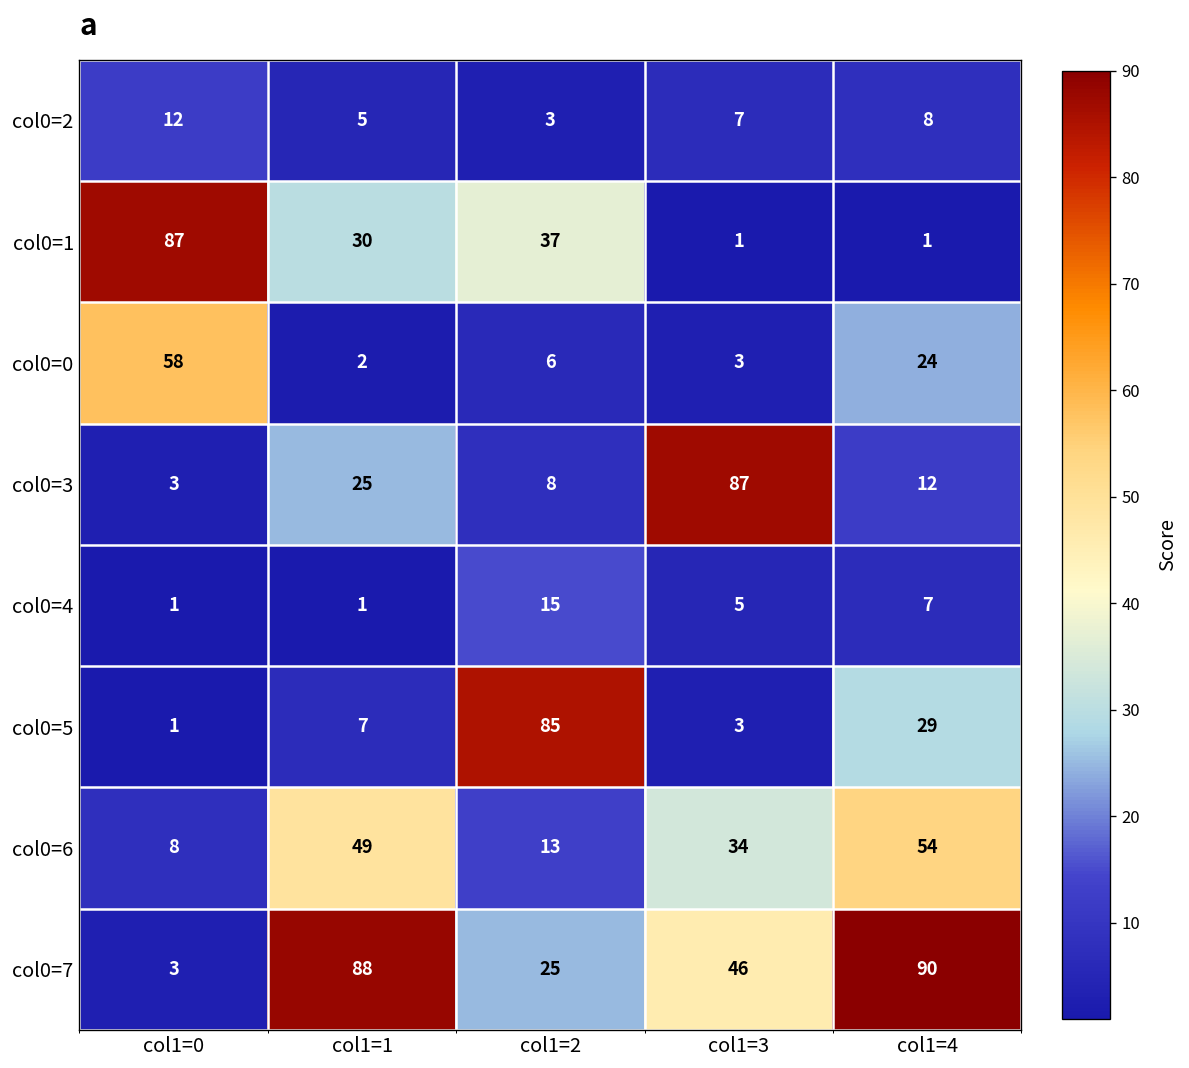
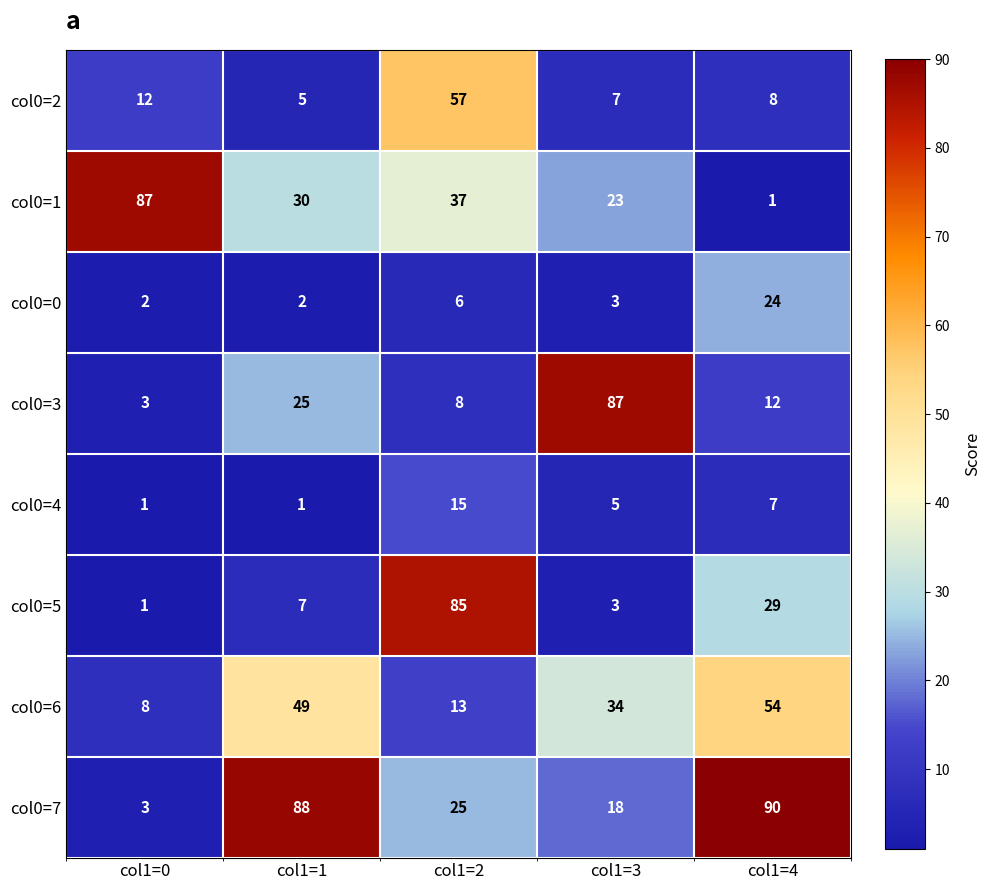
  {
    "col0=2": {
      "col1=0": 12,
      "col1=1": 5,
-     "col1=2": 3,
+     "col1=2": 57,
      "col1=3": 7,
      "col1=4": 8
    },
    "col0=1": {
      "col1=0": 87,
      "col1=1": 30,
      "col1=2": 37,
-     "col1=3": 1,
+     "col1=3": 23,
      "col1=4": 1
    },
    "col0=0": {
-     "col1=0": 58,
+     "col1=0": 2,
      "col1=1": 2,
      "col1=2": 6,
      "col1=3": 3,
      "col1=4": 24
    },
    "col0=3": {
      "col1=0": 3,
      "col1=1": 25,
      "col1=2": 8,
      "col1=3": 87,
      "col1=4": 12
    },
    "col0=4": {
      "col1=0": 1,
      "col1=1": 1,
      "col1=2": 15,
      "col1=3": 5,
      "col1=4": 7
    },
    "col0=5": {
      "col1=0": 1,
      "col1=1": 7,
      "col1=2": 85,
      "col1=3": 3,
      "col1=4": 29
    },
    "col0=6": {
      "col1=0": 8,
      "col1=1": 49,
      "col1=2": 13,
      "col1=3": 34,
      "col1=4": 54
    },
    "col0=7": {
      "col1=0": 3,
      "col1=1": 88,
      "col1=2": 25,
-     "col1=3": 46,
+     "col1=3": 18,
      "col1=4": 90
    }
  }
